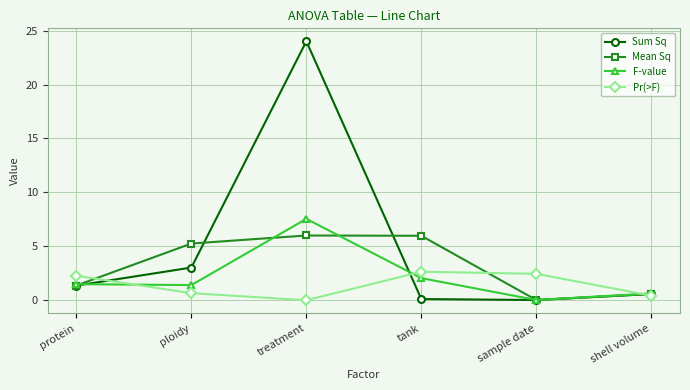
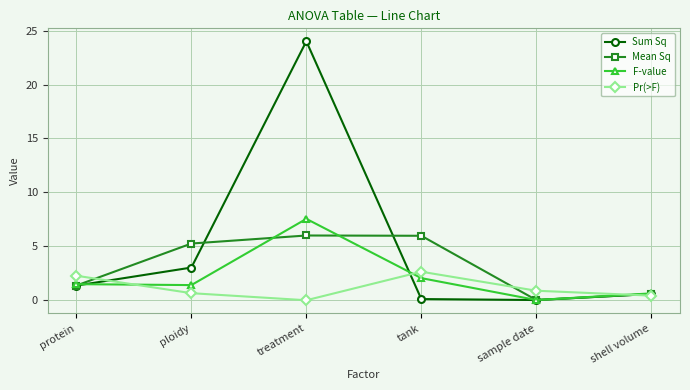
  {
    "Sum Sq": {
      "ploidy": 3.0,
      "treatment": 24.0,
      "tank": 0.1
    },
    "Mean Sq": {
      "ploidy": 5.3,
      "treatment": 6.0,
      "tank": 6.0
    },
    "F-value": {
      "ploidy": 1.4,
      "treatment": 7.5,
      "tank": 2.1
    },
    "Pr(>F)": {
      "protein": 2.3,
      "ploidy": 0.7,
      "treatment": 0.0,
      "tank": 2.6,
-     "sample date": 2.4
+     "sample date": 0.9
    }
  }
